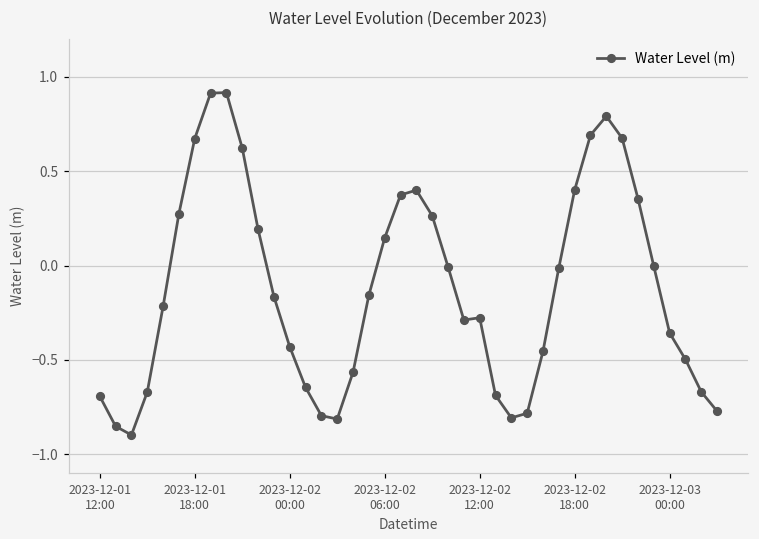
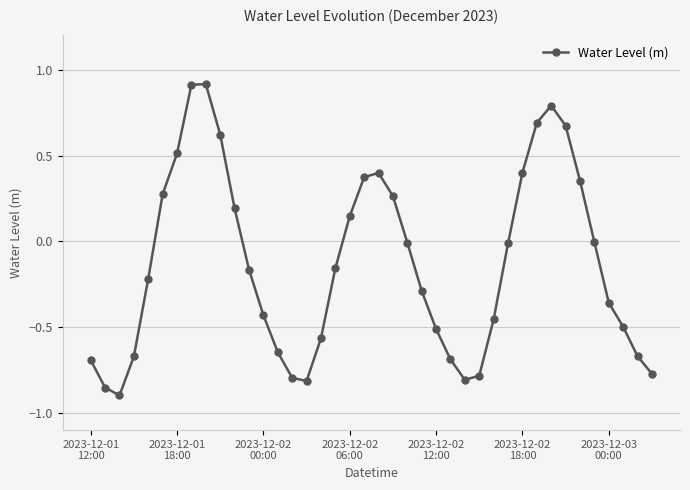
  {
    "2023-12-01 12:00": -0.69,
-   "2023-12-01 18:00": 0.67,
+   "2023-12-01 18:00": 0.51,
    "2023-12-02 00:00": -0.43,
    "2023-12-02 06:00": 0.15,
-   "2023-12-02 12:00": -0.28,
+   "2023-12-02 12:00": -0.51,
    "2023-12-02 18:00": 0.40,
    "2023-12-03 00:00": -0.36
  }
